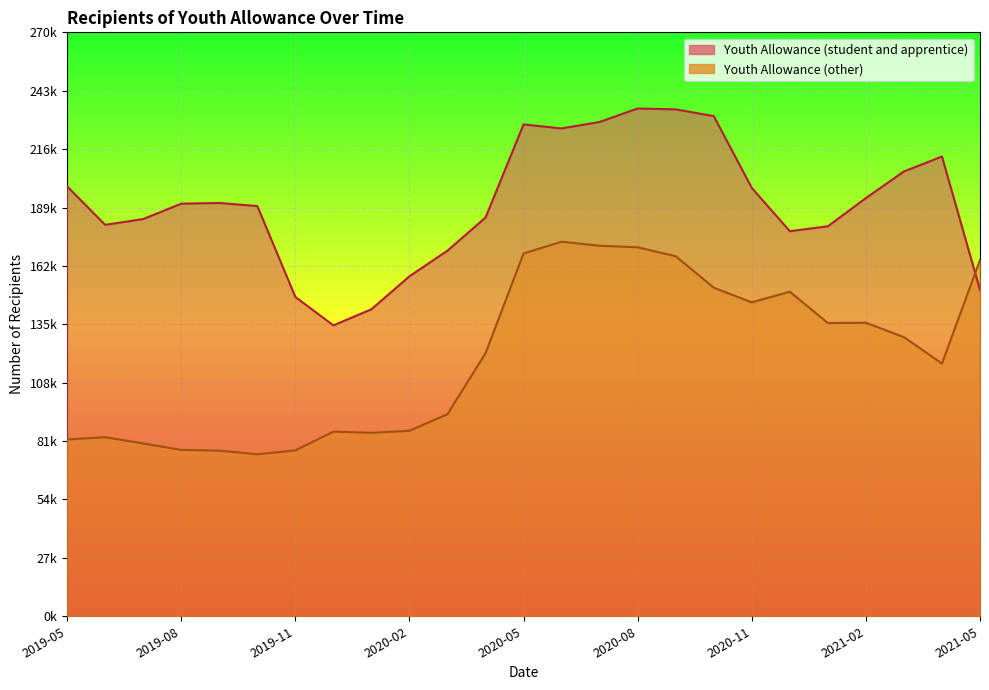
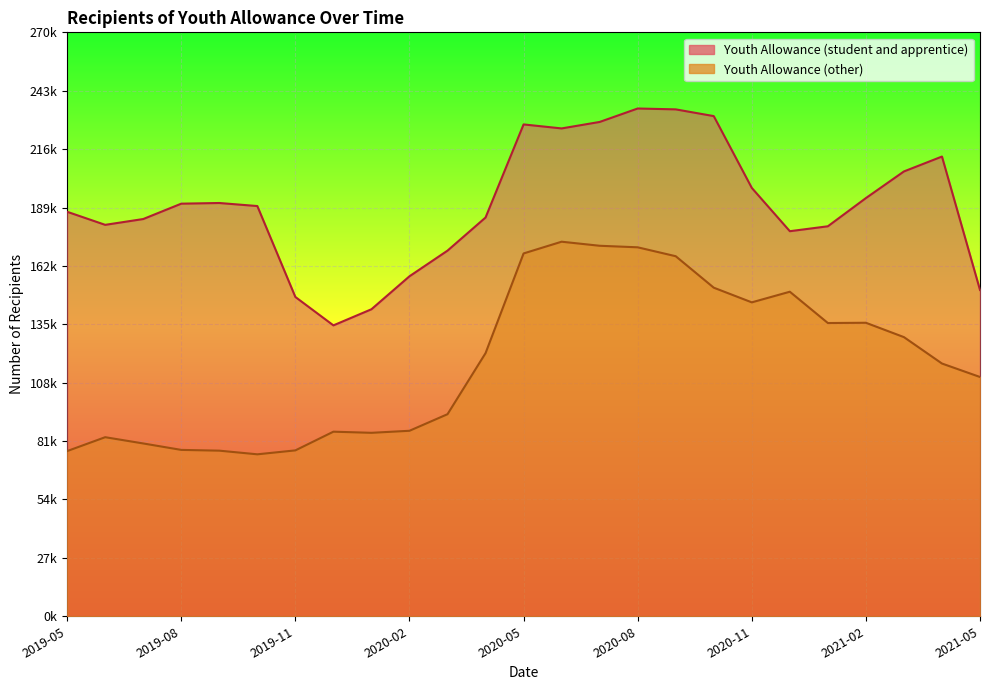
  {
    "Youth Allowance (student and apprentice)": {
-     "2019-05": 199000,
+     "2019-05": 187000,
      "2019-08": 191000,
      "2019-11": 148000,
      "2020-02": 157000,
      "2020-05": 227000,
      "2020-08": 235000,
      "2020-11": 198000,
      "2021-02": 193000,
      "2021-05": 151000
    },
    "Youth Allowance (other)": {
-     "2019-05": 82000,
+     "2019-05": 76000,
      "2019-08": 77000,
      "2019-11": 77000,
      "2020-02": 86000,
      "2020-05": 168000,
      "2020-08": 171000,
      "2020-11": 145000,
      "2021-02": 136000,
-     "2021-05": 165000
+     "2021-05": 111000
    }
  }
